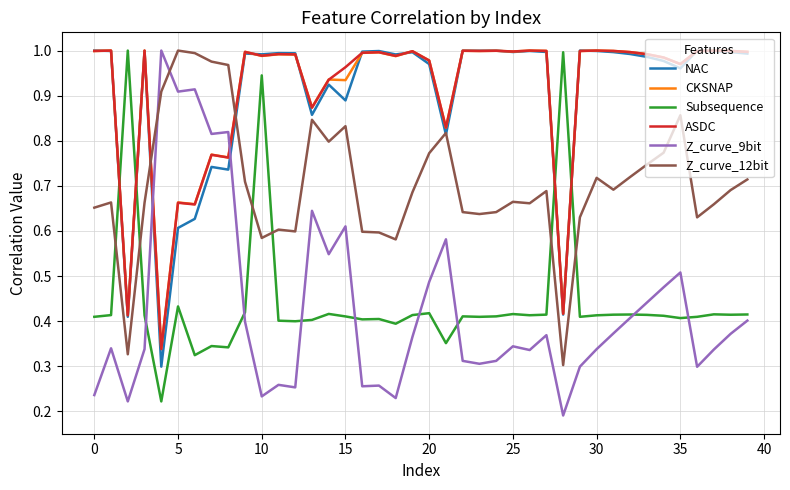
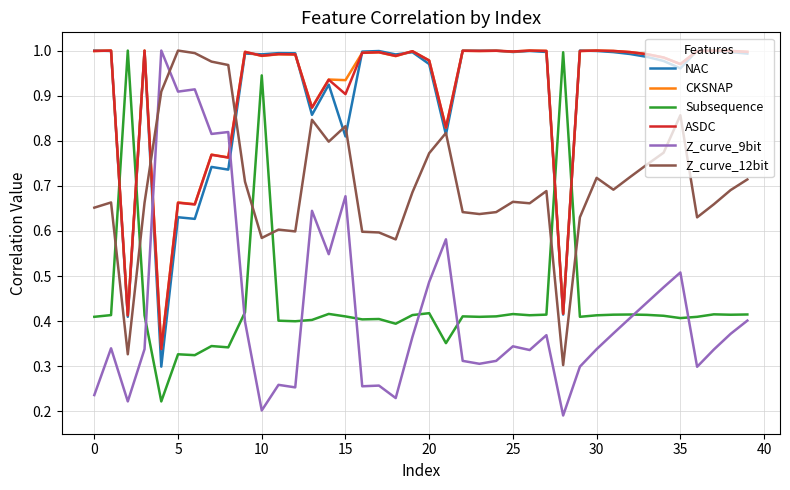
  {
    "NAC": {
-     "5": 0.61,
-     "15": 0.89,
+     "5": 0.63,
+     "15": 0.81,
      "20": 0.97
    },
    "CKSNAP": {
      "15": 0.93
    },
    "Subsequence": {
      "0": 0.41,
-     "5": 0.43,
+     "5": 0.33,
      "10": 0.94,
      "15": 0.41,
      "20": 0.42,
      "25": 0.42,
      "30": 0.41,
      "35": 0.41
    },
    "ASDC": {
-     "15": 0.96
+     "15": 0.90
    },
    "Z_curve_9bit": {
      "0": 0.24,
      "5": 0.91,
-     "10": 0.23,
-     "15": 0.61,
+     "10": 0.20,
+     "15": 0.68,
      "20": 0.49,
      "25": 0.34,
      "30": 0.34,
      "35": 0.51
    },
    "Z_curve_12bit": {
      "0": 0.65,
      "5": 1.00,
      "10": 0.58,
      "15": 0.83,
      "20": 0.77,
      "25": 0.66,
      "30": 0.72
    }
  }
